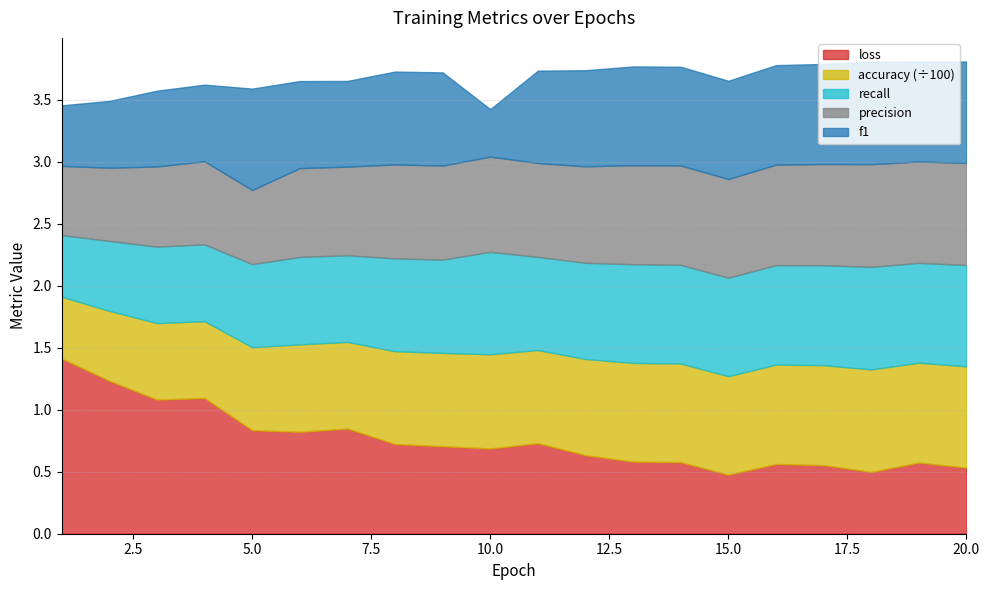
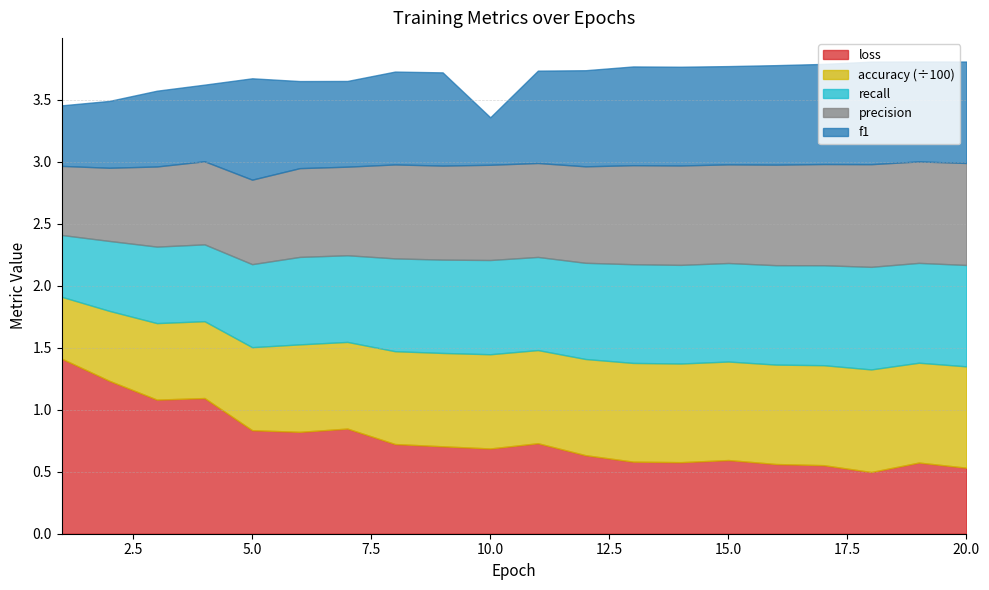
  {
    "loss": {
      "5.0": 0.84,
      "10.0": 0.69,
-     "15.0": 0.48,
+     "15.0": 0.59,
      "20.0": 0.53
    },
    "accuracy (÷100)": {
      "5.0": 0.67,
      "10.0": 0.76,
      "15.0": 0.79,
      "20.0": 0.82
    },
    "recall": {
      "5.0": 0.67,
-     "10.0": 0.83,
+     "10.0": 0.76,
      "15.0": 0.79,
      "20.0": 0.82
    },
    "precision": {
-     "5.0": 0.60,
+     "5.0": 0.68,
      "10.0": 0.77,
      "15.0": 0.80,
      "20.0": 0.82
    },
    "f1": {
      "5.0": 0.82,
      "10.0": 0.38,
      "15.0": 0.79,
      "20.0": 0.82
    }
  }
